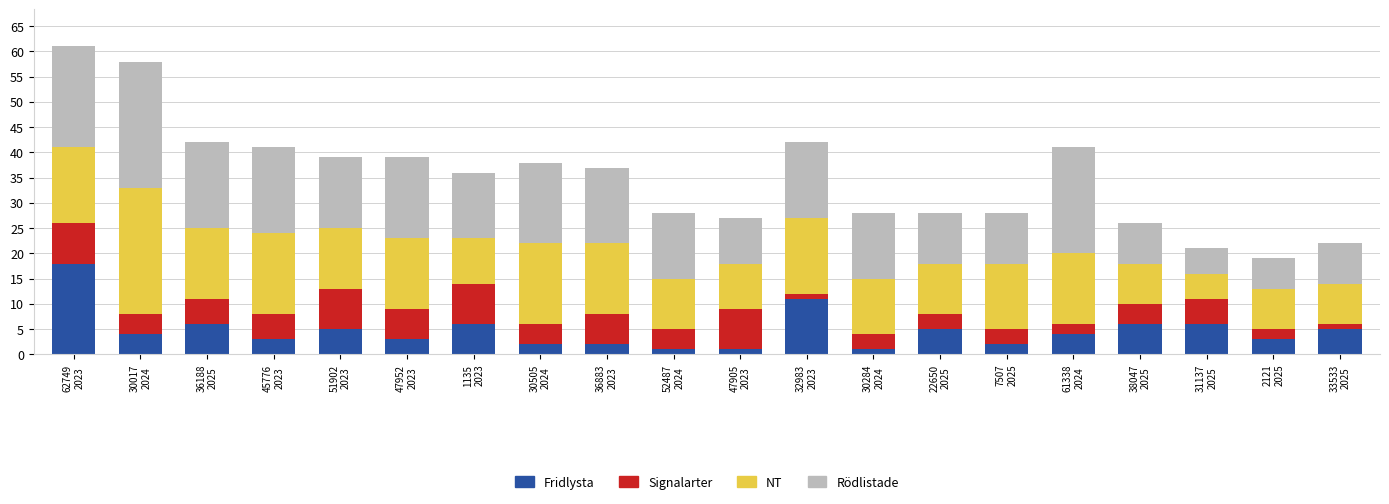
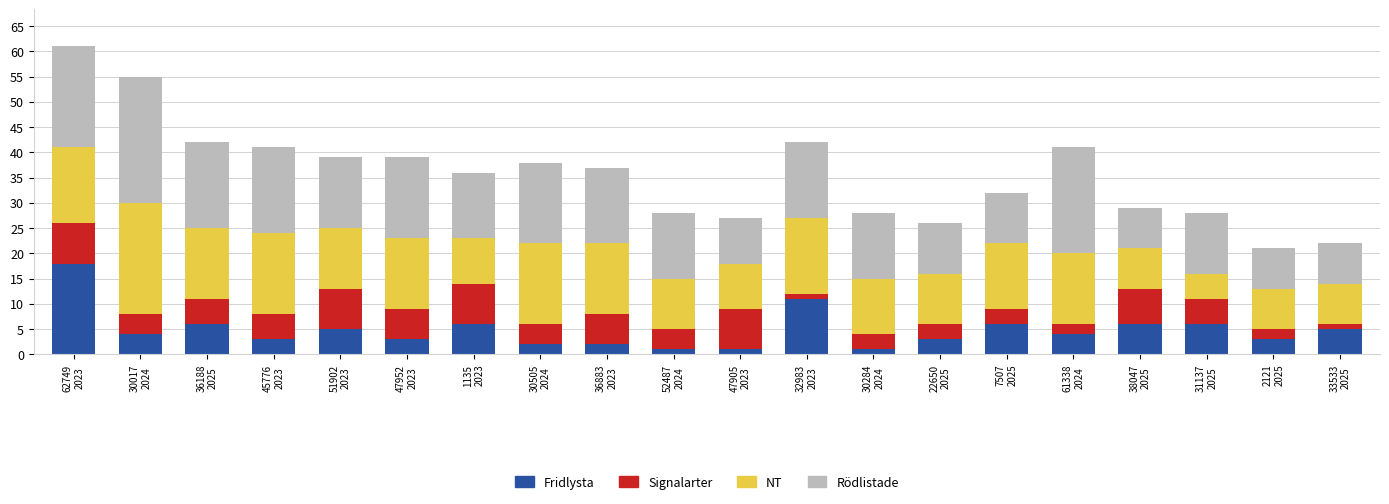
  {
    "Fridlysta": {
      "62749 2023": 18,
      "30017 2024": 4,
      "36188 2025": 6,
      "45776 2023": 3,
      "51902 2023": 5,
      "47952 2023": 3,
      "1135 2023": 6,
      "30505 2024": 2,
      "36883 2023": 2,
      "52487 2024": 1,
      "47905 2023": 1,
      "32983 2023": 11,
      "30284 2024": 1,
-     "22650 2025": 5,
-     "7507 2025": 2,
+     "22650 2025": 3,
+     "7507 2025": 6,
      "61338 2024": 4,
      "38047 2025": 6,
      "31137 2025": 6,
      "2121 2025": 3,
      "33533 2025": 5
    },
    "Signalarter": {
      "62749 2023": 8,
      "30017 2024": 4,
      "36188 2025": 5,
      "45776 2023": 5,
      "51902 2023": 8,
      "47952 2023": 6,
      "1135 2023": 8,
      "30505 2024": 4,
      "36883 2023": 6,
      "52487 2024": 4,
      "47905 2023": 8,
      "32983 2023": 1,
      "30284 2024": 3,
      "22650 2025": 3,
      "7507 2025": 3,
      "61338 2024": 2,
-     "38047 2025": 4,
+     "38047 2025": 7,
      "31137 2025": 5,
      "2121 2025": 2,
      "33533 2025": 1
    },
    "NT": {
      "62749 2023": 15,
-     "30017 2024": 25,
+     "30017 2024": 22,
      "36188 2025": 14,
      "45776 2023": 16,
      "51902 2023": 12,
      "47952 2023": 14,
      "1135 2023": 9,
      "30505 2024": 16,
      "36883 2023": 14,
      "52487 2024": 10,
      "47905 2023": 9,
      "32983 2023": 15,
      "30284 2024": 11,
      "22650 2025": 10,
      "7507 2025": 13,
      "61338 2024": 14,
      "38047 2025": 8,
      "31137 2025": 5,
      "2121 2025": 8,
      "33533 2025": 8
    },
    "Rödlistade": {
      "62749 2023": 20,
      "30017 2024": 25,
      "36188 2025": 17,
      "45776 2023": 17,
      "51902 2023": 14,
      "47952 2023": 16,
      "1135 2023": 13,
      "30505 2024": 16,
      "36883 2023": 15,
      "52487 2024": 13,
      "47905 2023": 9,
      "32983 2023": 15,
      "30284 2024": 13,
      "22650 2025": 10,
      "7507 2025": 10,
      "61338 2024": 21,
      "38047 2025": 8,
-     "31137 2025": 5,
-     "2121 2025": 6,
+     "31137 2025": 12,
+     "2121 2025": 8,
      "33533 2025": 8
    }
  }
